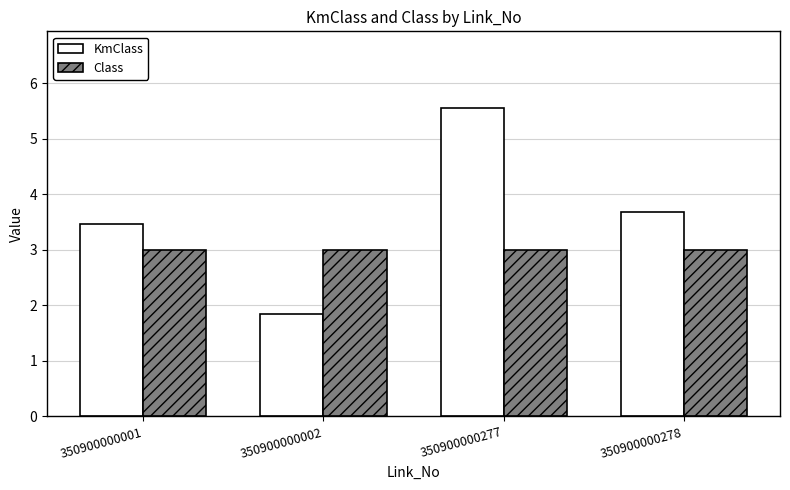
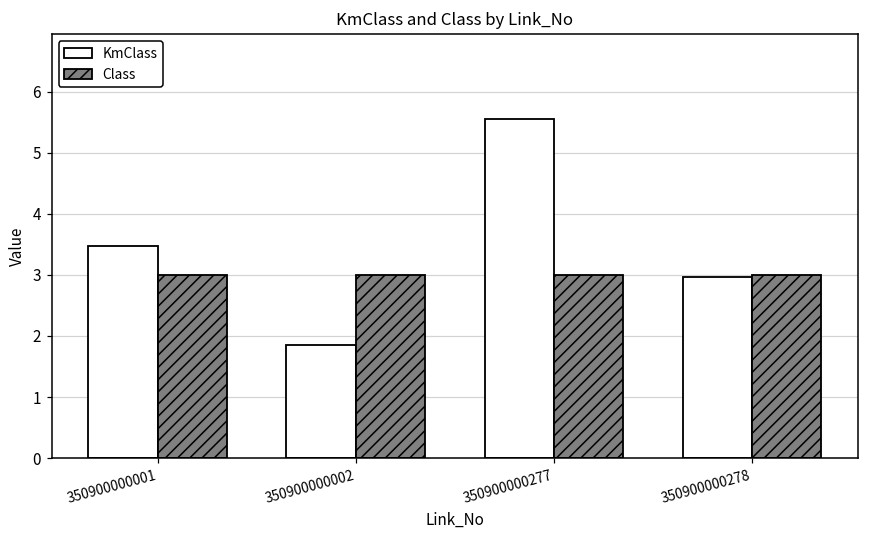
  {
    "KmClass": {
      "350900000001": 3.5,
      "350900000002": 1.9,
      "350900000277": 5.6,
-     "350900000278": 3.7
+     "350900000278": 3.0
    },
    "Class": {
      "350900000001": 3.0,
      "350900000002": 3.0,
      "350900000277": 3.0,
      "350900000278": 3.0
    }
  }
